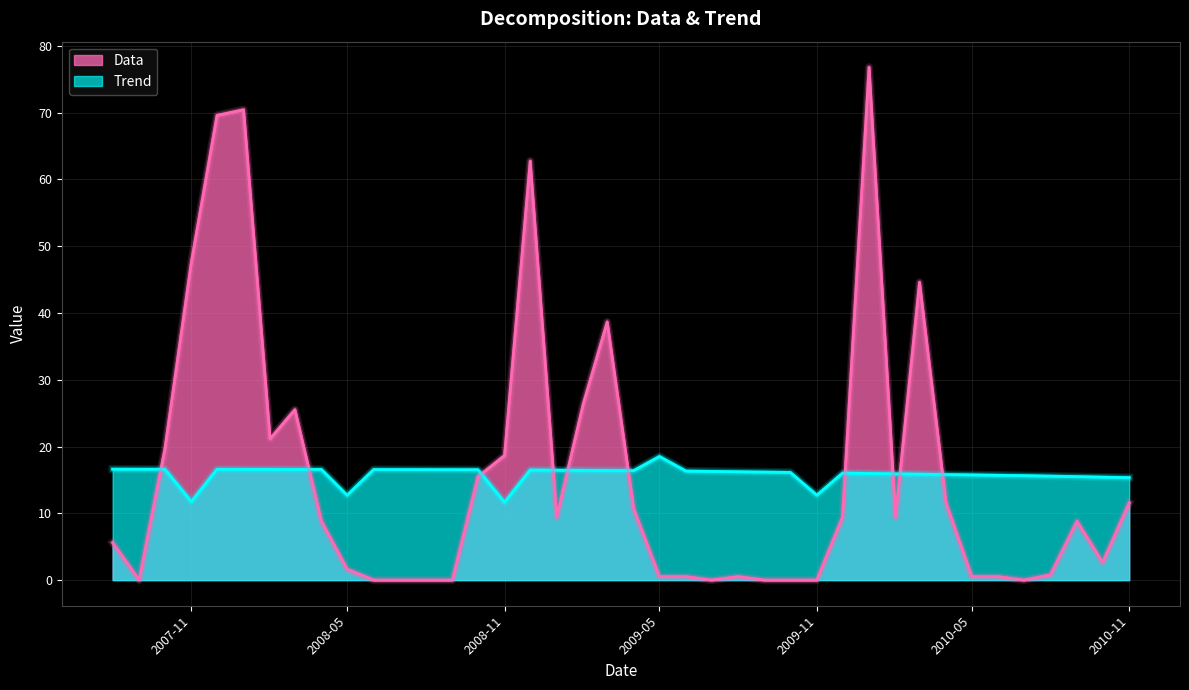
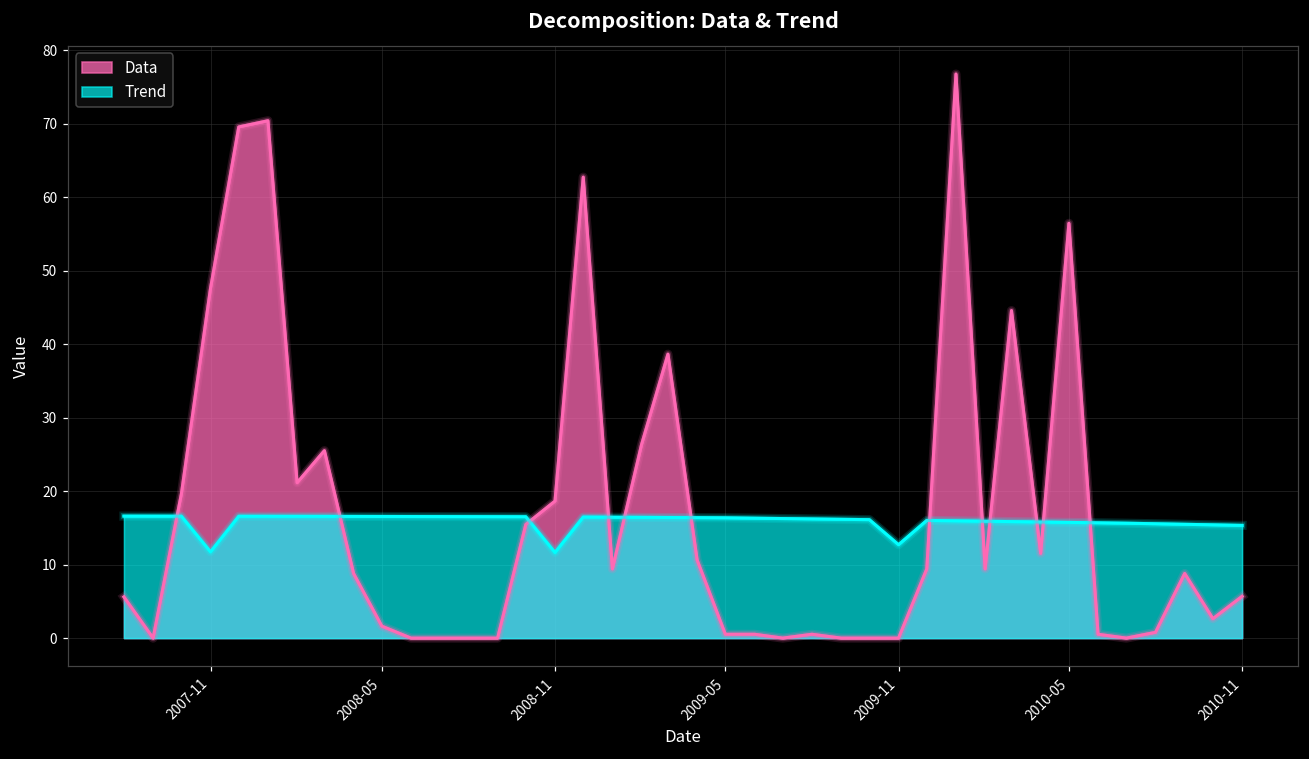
  {
    "Data": {
      "2007-11": 48,
      "2008-05": 2,
      "2008-11": 19,
      "2009-05": 1,
      "2009-11": 0,
-     "2010-05": 1,
-     "2010-11": 12
+     "2010-05": 56,
+     "2010-11": 6
    },
    "Trend": {
      "2007-11": 12,
-     "2008-05": 13,
+     "2008-05": 17,
      "2008-11": 12,
-     "2009-05": 19,
+     "2009-05": 16,
      "2009-11": 13,
      "2010-05": 16,
      "2010-11": 15
    }
  }
